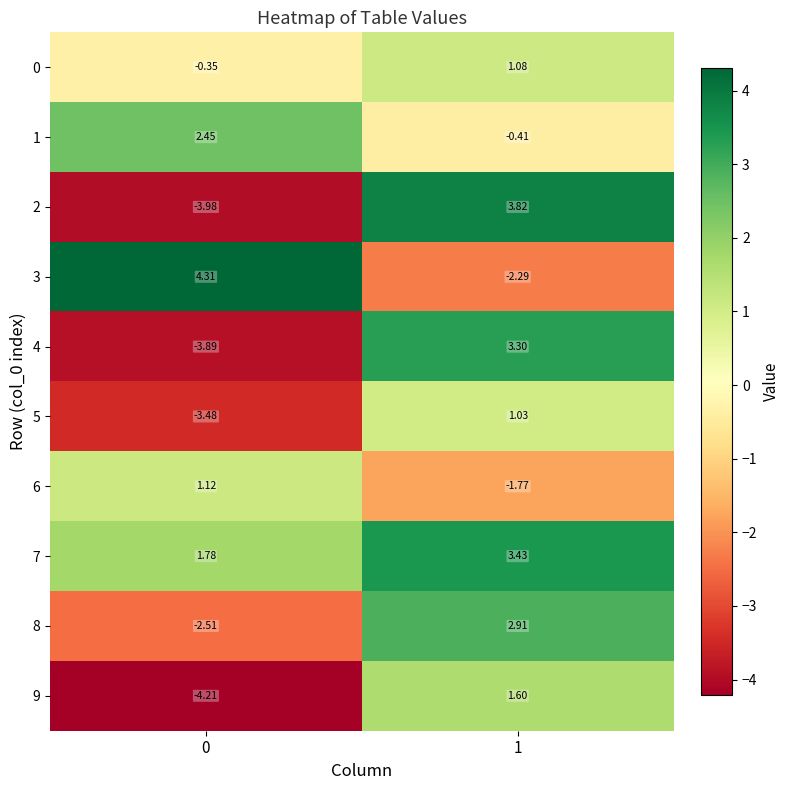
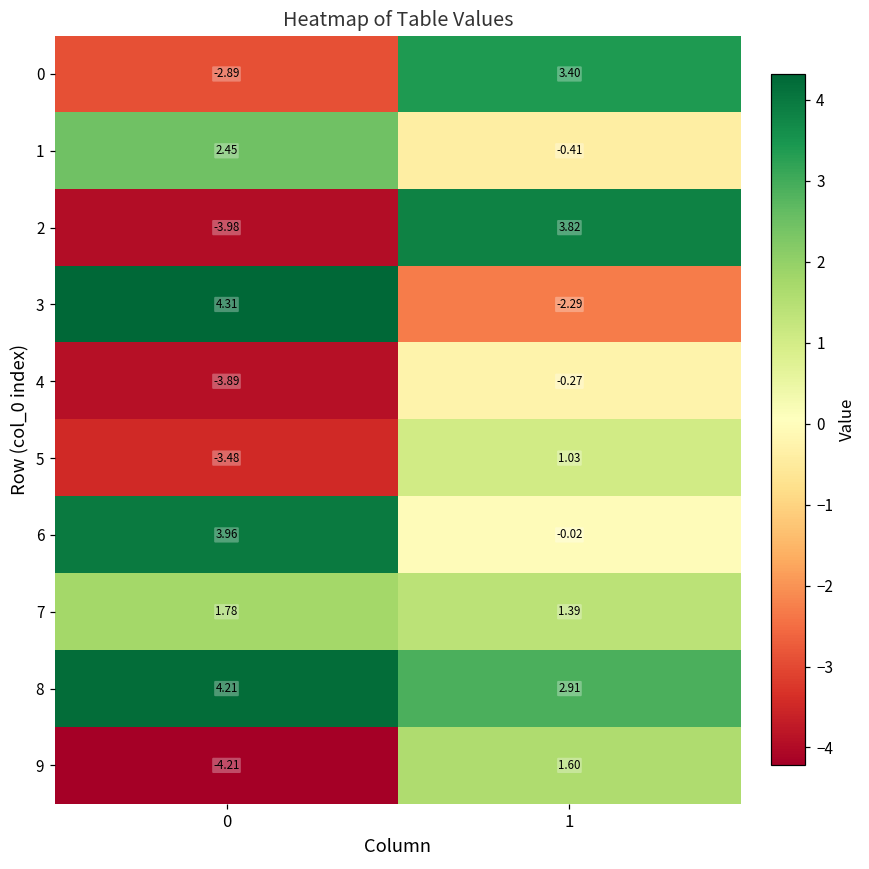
  {
    "0": {
-     "0": -0.35,
-     "1": 1.08
+     "0": -2.89,
+     "1": 3.40
    },
    "4": {
-     "1": 3.30
+     "1": -0.27
    },
    "6": {
-     "0": 1.12,
-     "1": -1.77
+     "0": 3.96,
+     "1": -0.02
    },
    "7": {
-     "1": 3.43
+     "1": 1.39
    },
    "8": {
-     "0": -2.51
+     "0": 4.21
    }
  }
